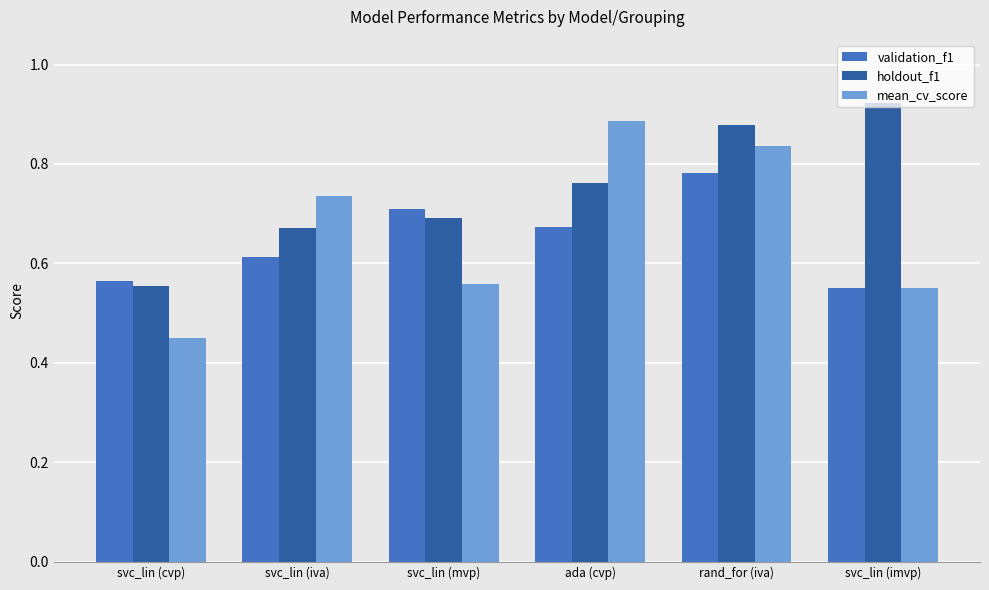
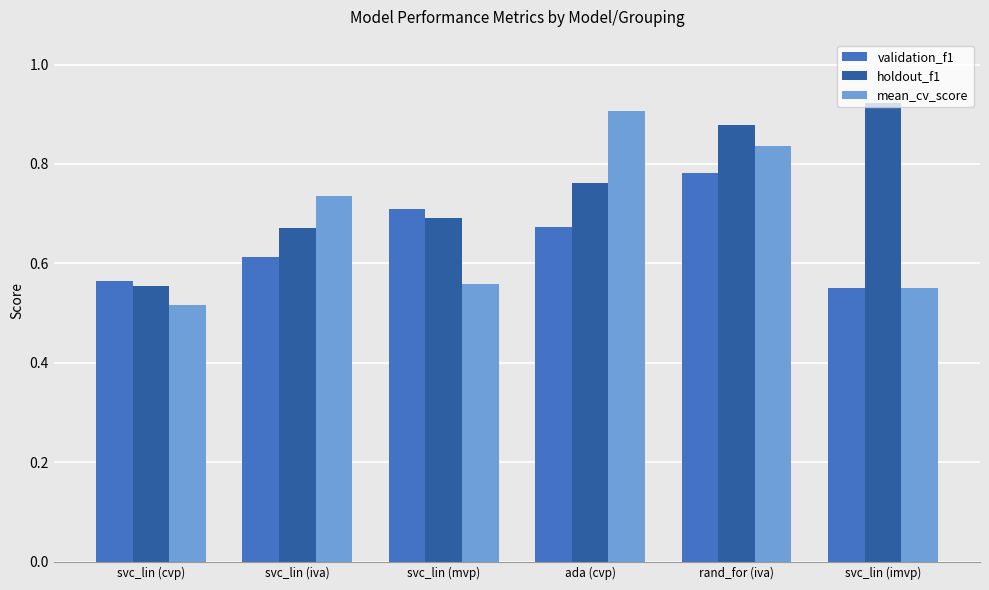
  {
    "mean_cv_score": {
-     "svc_lin (cvp)": 0.45,
+     "svc_lin (cvp)": 0.52,
      "svc_lin (iva)": 0.73,
      "svc_lin (mvp)": 0.56,
-     "ada (cvp)": 0.89,
+     "ada (cvp)": 0.91,
      "rand_for (iva)": 0.84,
      "svc_lin (imvp)": 0.55
    }
  }
